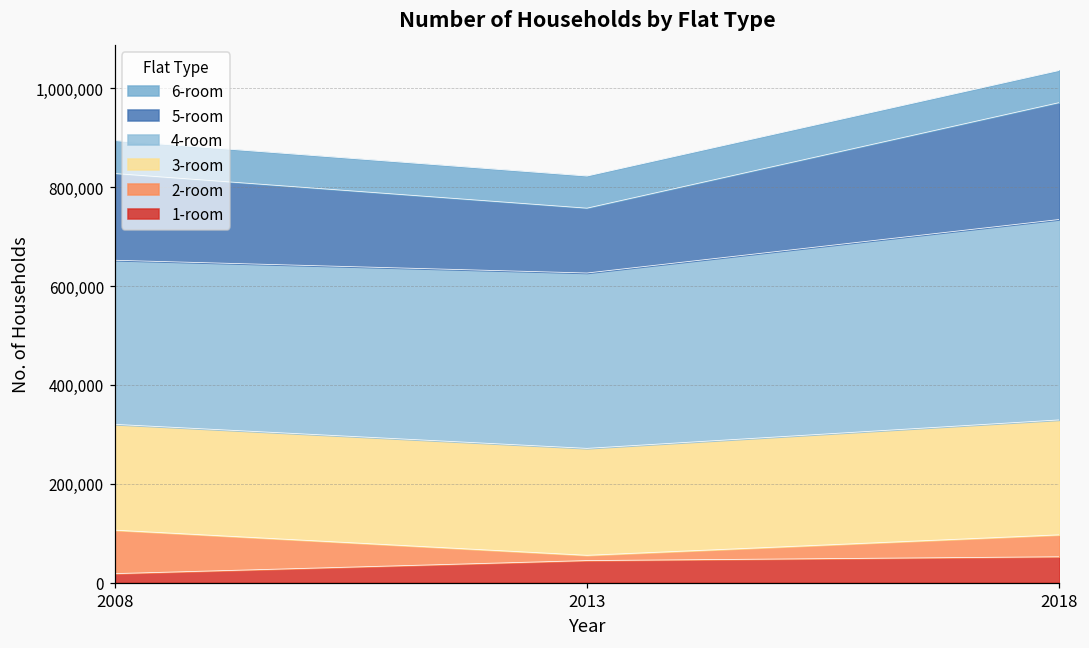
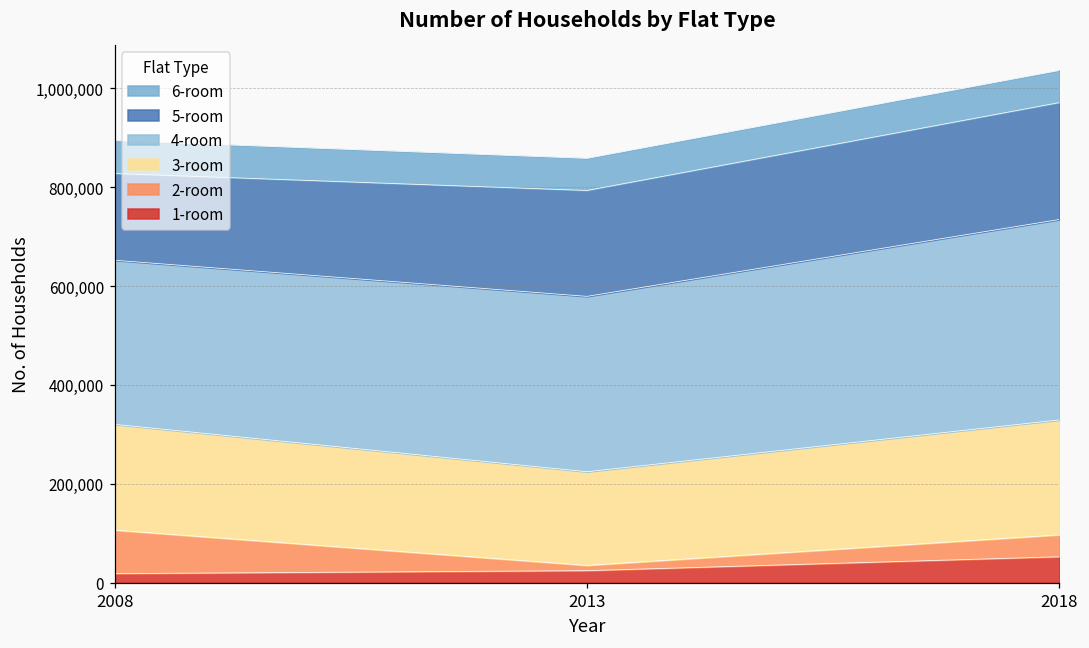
  {
    "1-room": {
      "2008": "20,000",
-     "2013": "40,000",
+     "2013": "20,000",
      "2018": "50,000"
    },
    "2-room": {
      "2008": "90,000",
      "2013": "10,000",
      "2018": "40,000"
    },
    "3-room": {
      "2008": "210,000",
-     "2013": "220,000",
+     "2013": "190,000",
      "2018": "230,000"
    },
    "5-room": {
      "2008": "180,000",
-     "2013": "130,000",
+     "2013": "210,000",
      "2018": "240,000"
    }
  }
